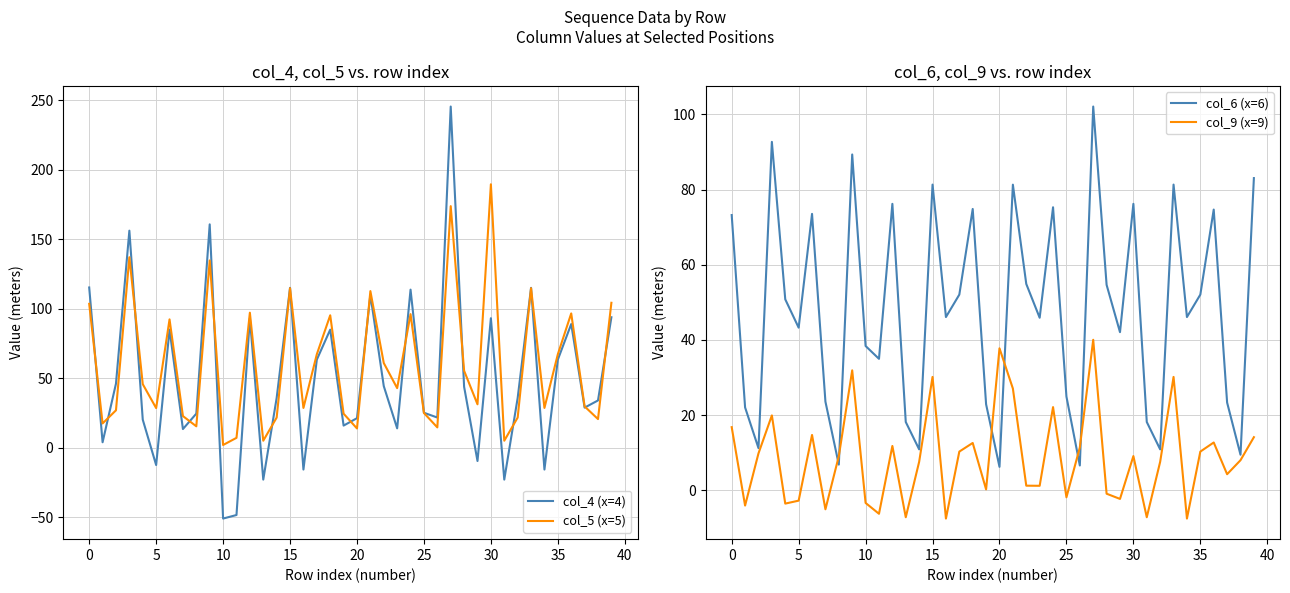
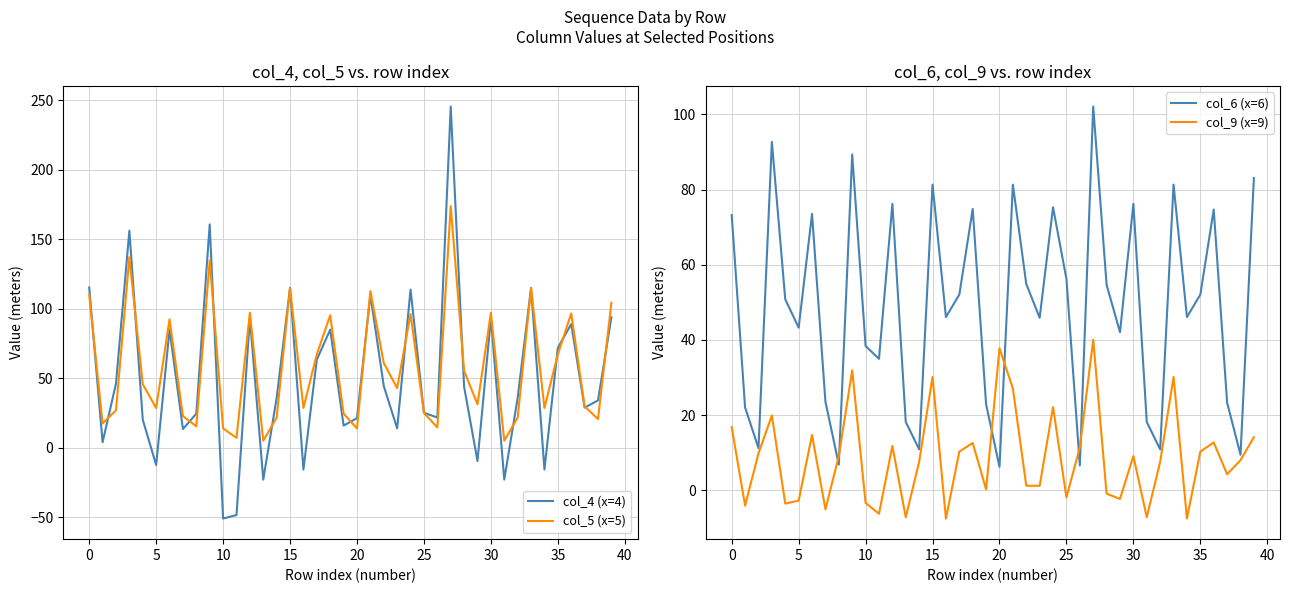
  {
    "col_4, col_5 vs. row index": {
      "col_4 (x=4)": {
        "0": 115,
        "5": -12,
        "10": -51,
        "20": 21,
        "30": 93,
-       "35": 63
+       "35": 72
      },
      "col_5 (x=5)": {
-       "0": 104,
+       "0": 110,
        "5": 29,
-       "10": 2,
+       "10": 14,
        "20": 14,
-       "30": 190,
+       "30": 97,
        "35": 67
      }
    },
    "col_6, col_9 vs. row index": {
      "col_6 (x=6)": {
        "0": 73,
        "5": 43,
        "10": 38,
        "15": 81,
        "20": 6,
-       "25": 25,
+       "25": 56,
        "30": 76,
        "35": 52
      },
      "col_9 (x=9)": {
        "0": 17,
        "5": -3,
        "10": -3,
        "15": 30,
        "20": 38,
        "25": -2,
        "30": 9,
        "35": 10
      }
    }
  }
